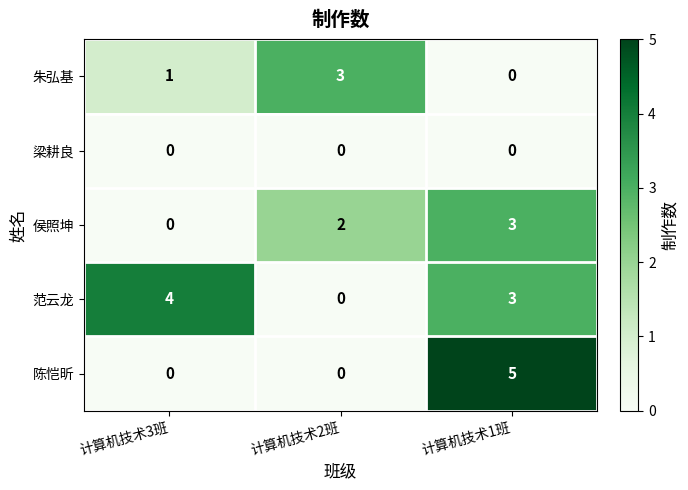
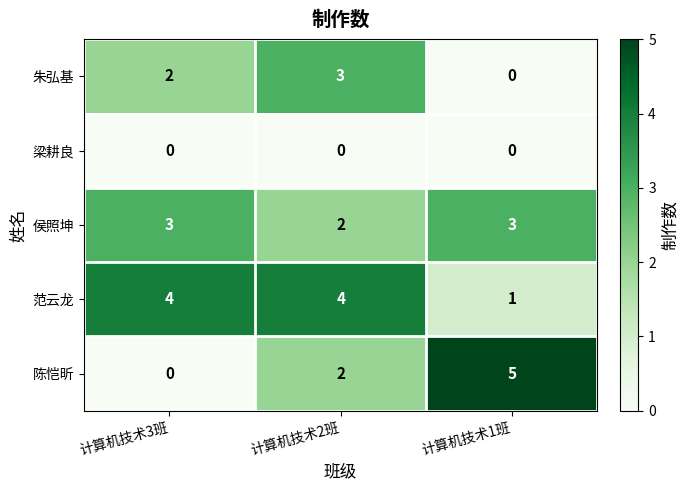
  {
    "朱弘基": {
-     "计算机技术3班": 1,
+     "计算机技术3班": 2,
      "计算机技术2班": 3,
      "计算机技术1班": 0
    },
    "梁耕良": {
      "计算机技术3班": 0,
      "计算机技术2班": 0,
      "计算机技术1班": 0
    },
    "侯照坤": {
-     "计算机技术3班": 0,
+     "计算机技术3班": 3,
      "计算机技术2班": 2,
      "计算机技术1班": 3
    },
    "范云龙": {
      "计算机技术3班": 4,
-     "计算机技术2班": 0,
-     "计算机技术1班": 3
+     "计算机技术2班": 4,
+     "计算机技术1班": 1
    },
    "陈恺昕": {
      "计算机技术3班": 0,
-     "计算机技术2班": 0,
+     "计算机技术2班": 2,
      "计算机技术1班": 5
    }
  }
